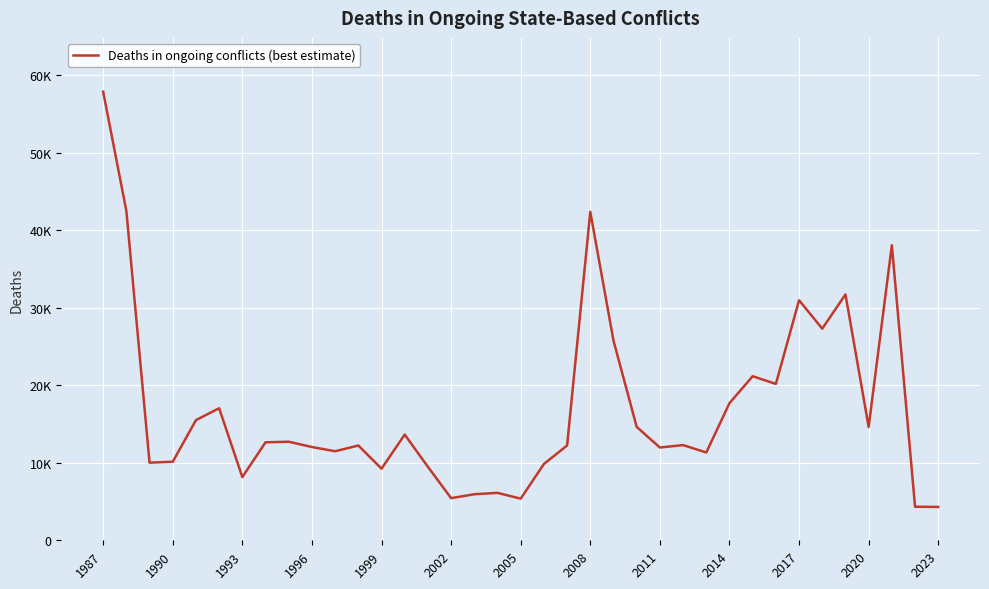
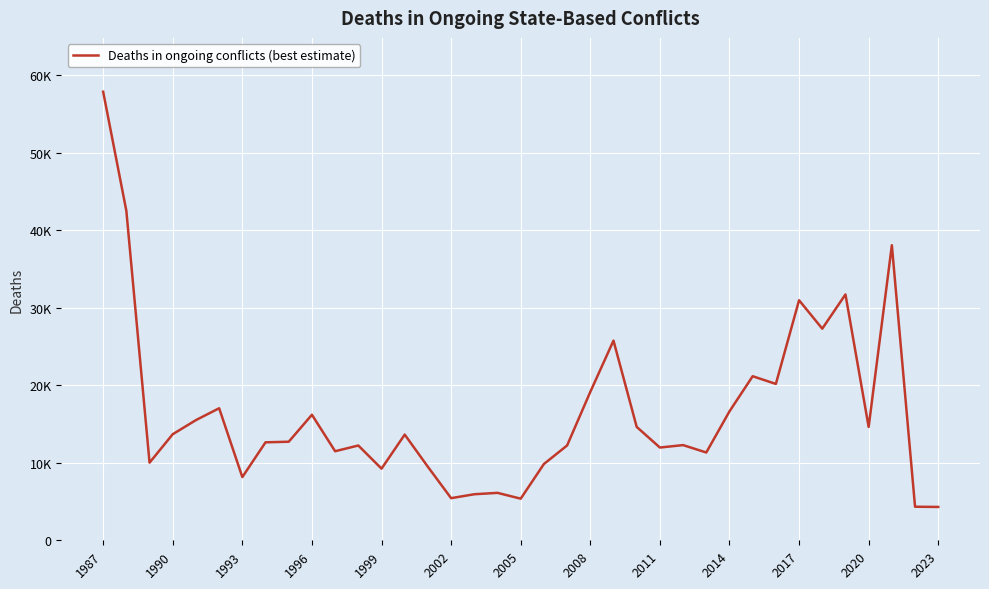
  {
    "1987": 58000,
-   "1990": 10000,
+   "1990": 14000,
    "1993": 8000,
-   "1996": 12000,
+   "1996": 16000,
    "1999": 9000,
    "2002": 5000,
    "2005": 5000,
-   "2008": 42000,
+   "2008": 19000,
    "2011": 12000,
-   "2014": 18000,
+   "2014": 17000,
    "2017": 31000,
    "2020": 15000,
    "2023": 4000
  }
